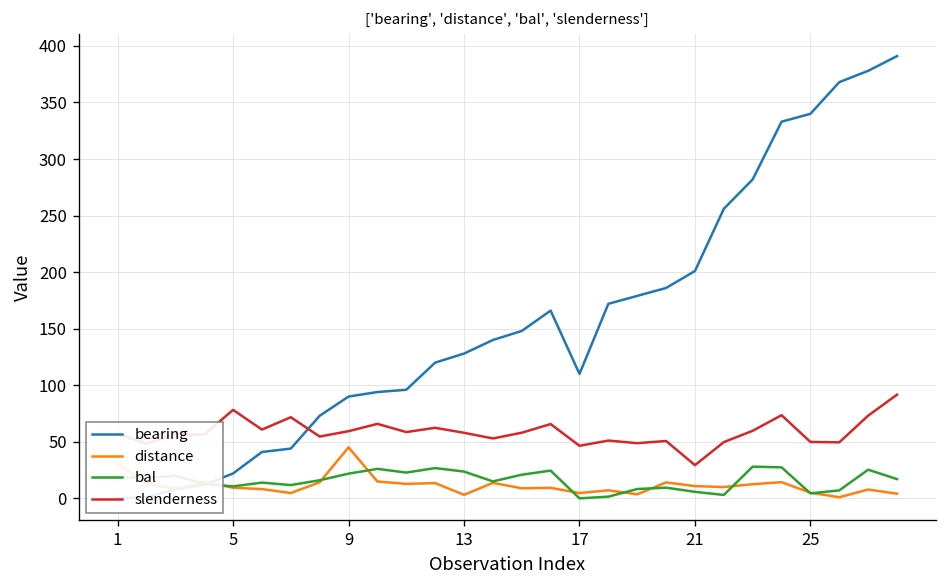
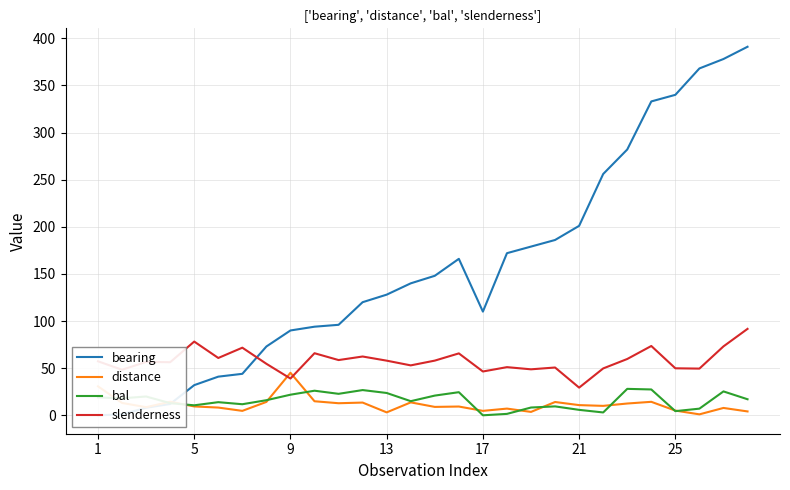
  {
    "bearing": {
-     "5": 20,
+     "5": 30,
      "9": 90,
      "13": 130,
      "17": 110,
      "21": 200,
      "25": 340
    },
    "distance": {
      "9": 50,
      "13": 0,
      "17": 0,
      "21": 10
    },
    "bal": {
      "9": 20,
      "13": 20,
      "17": 0,
      "21": 10
    },
    "slenderness": {
      "5": 80,
-     "9": 60,
+     "9": 40,
      "13": 60,
      "17": 50,
      "21": 30,
      "25": 50
    }
  }
